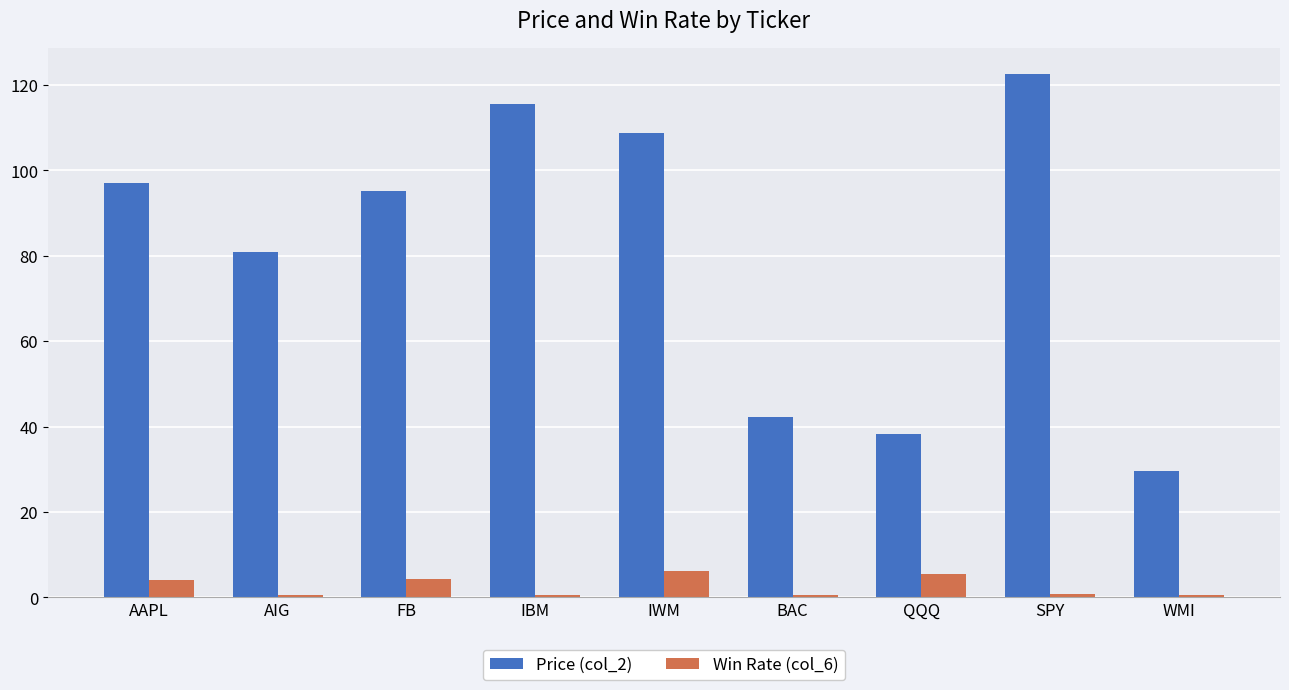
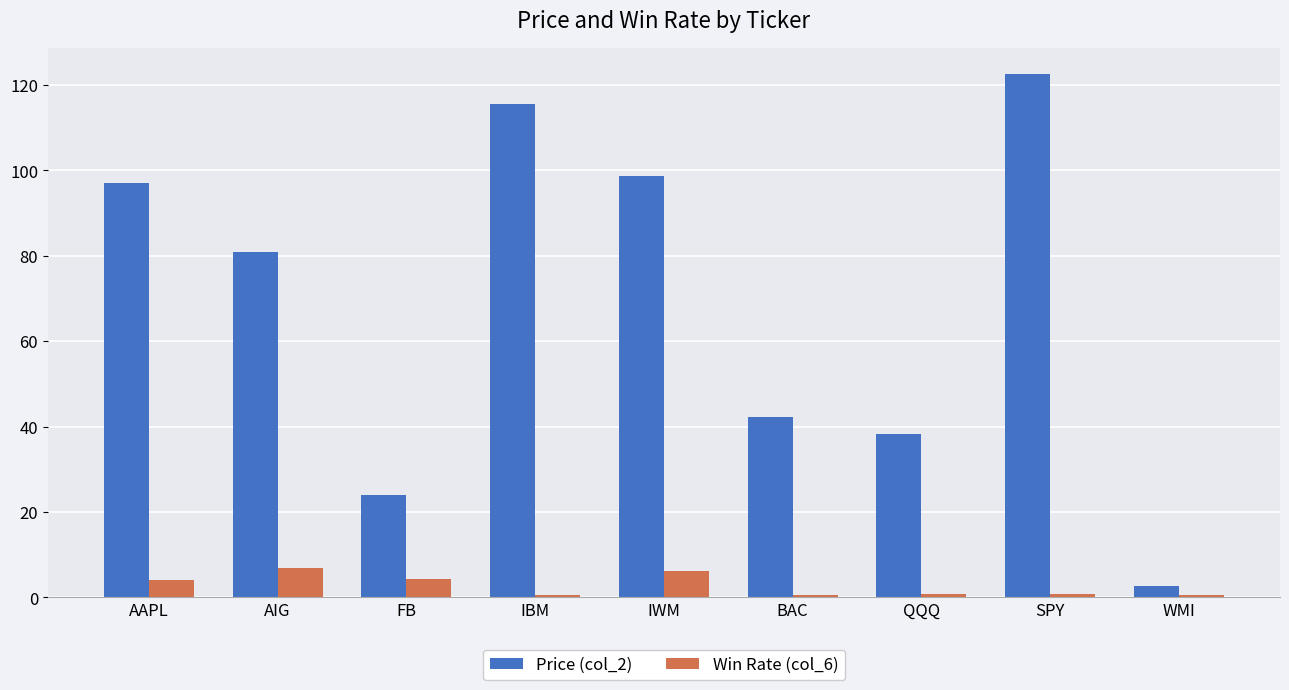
  {
    "Price (col_2)": {
      "AAPL": 97,
      "AIG": 81,
-     "FB": 95,
+     "FB": 24,
      "IBM": 115,
-     "IWM": 109,
+     "IWM": 99,
      "BAC": 42,
      "QQQ": 38,
      "SPY": 122,
-     "WMI": 30
+     "WMI": 3
    },
    "Win Rate (col_6)": {
      "AAPL": 4,
-     "AIG": 1,
+     "AIG": 7,
      "FB": 4,
      "IBM": 1,
      "IWM": 6,
      "BAC": 1,
-     "QQQ": 6,
+     "QQQ": 1,
      "SPY": 1,
      "WMI": 1
    }
  }
